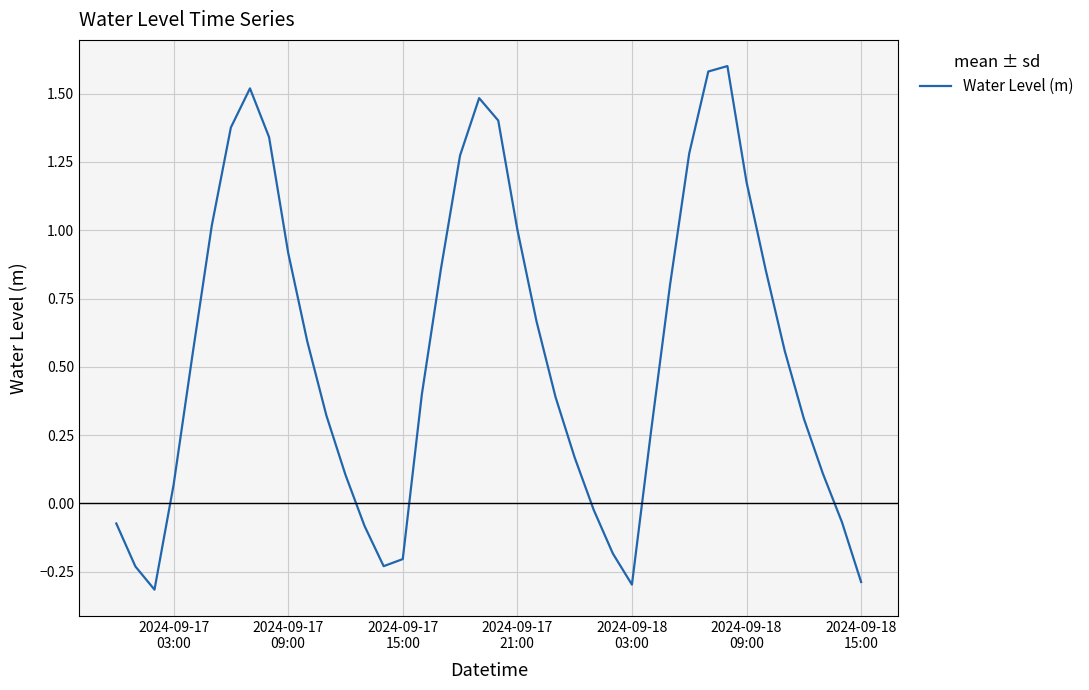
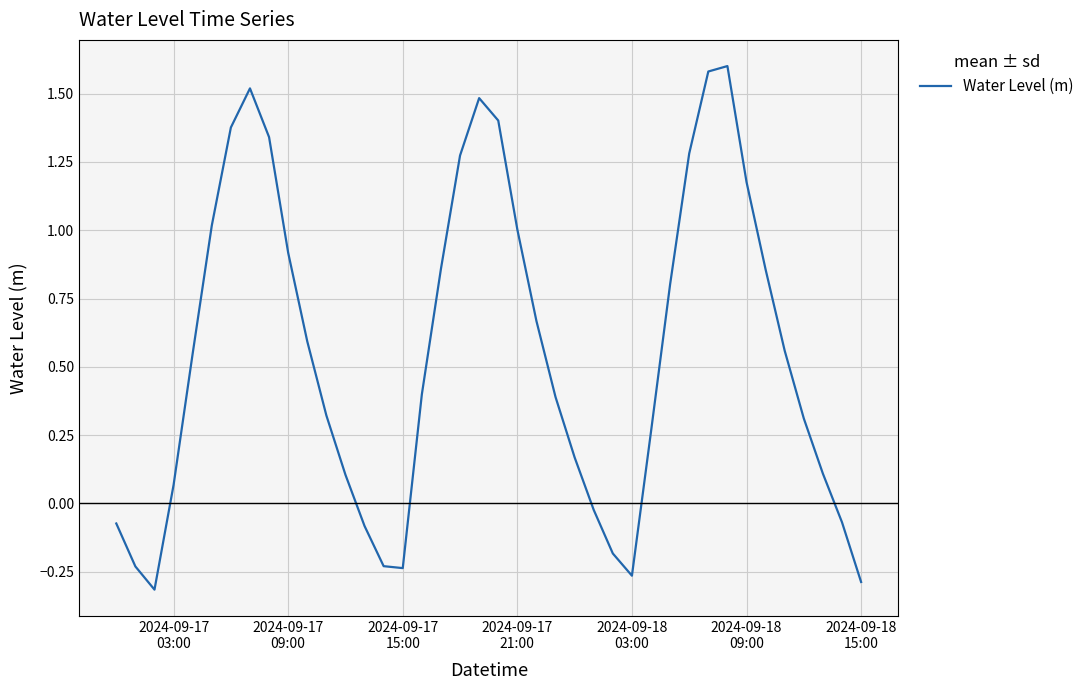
  {
    "2024-09-17 03:00": 0.07,
    "2024-09-17 09:00": 0.92,
-   "2024-09-17 15:00": -0.20,
+   "2024-09-17 15:00": -0.24,
    "2024-09-17 21:00": 1.00,
-   "2024-09-18 03:00": -0.30,
+   "2024-09-18 03:00": -0.26,
    "2024-09-18 09:00": 1.18,
    "2024-09-18 15:00": -0.29
  }
